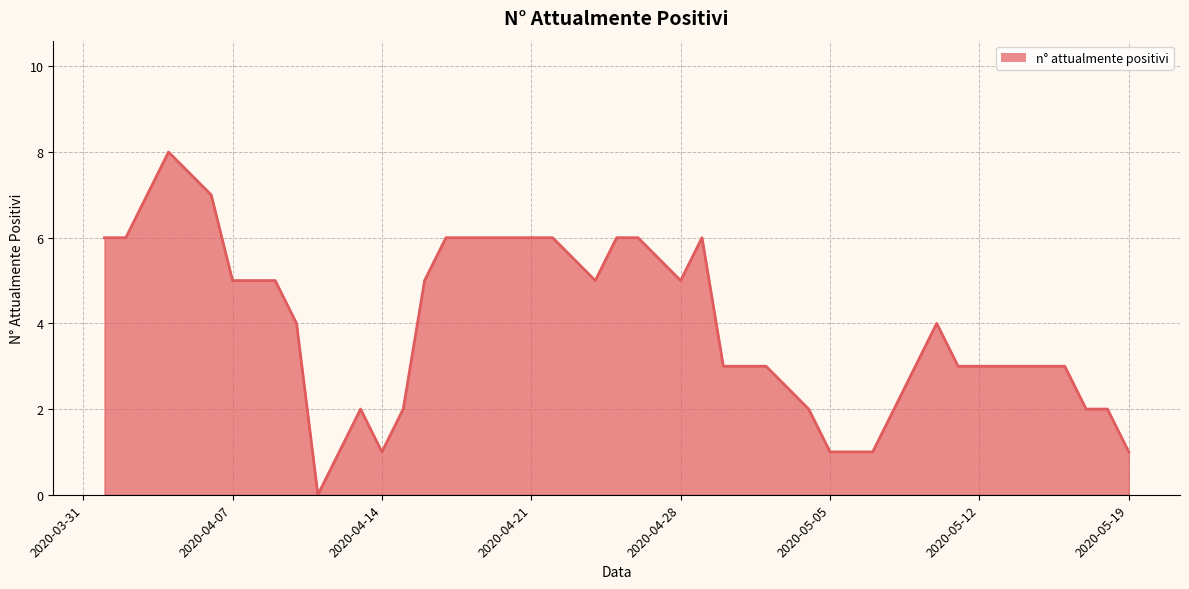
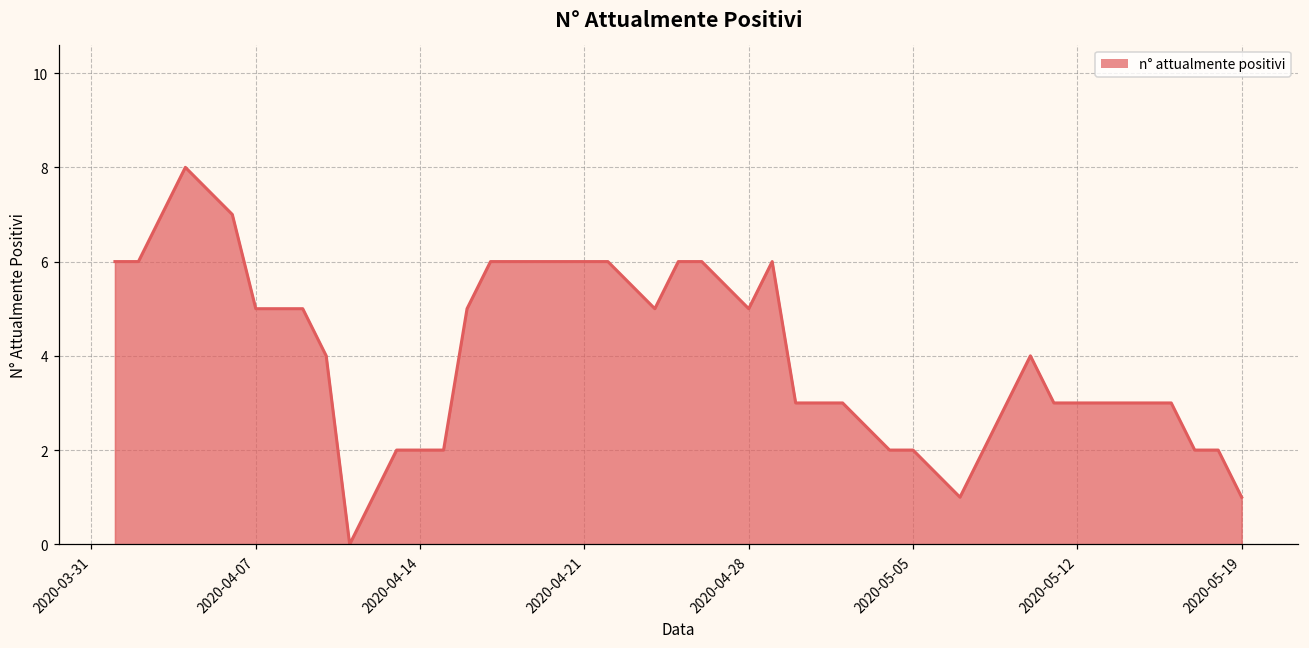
  {
    "2020-04-07": 5,
-   "2020-04-14": 1,
+   "2020-04-14": 2,
    "2020-04-21": 6,
    "2020-04-28": 5,
-   "2020-05-05": 1,
+   "2020-05-05": 2,
    "2020-05-12": 3,
    "2020-05-19": 1
  }
